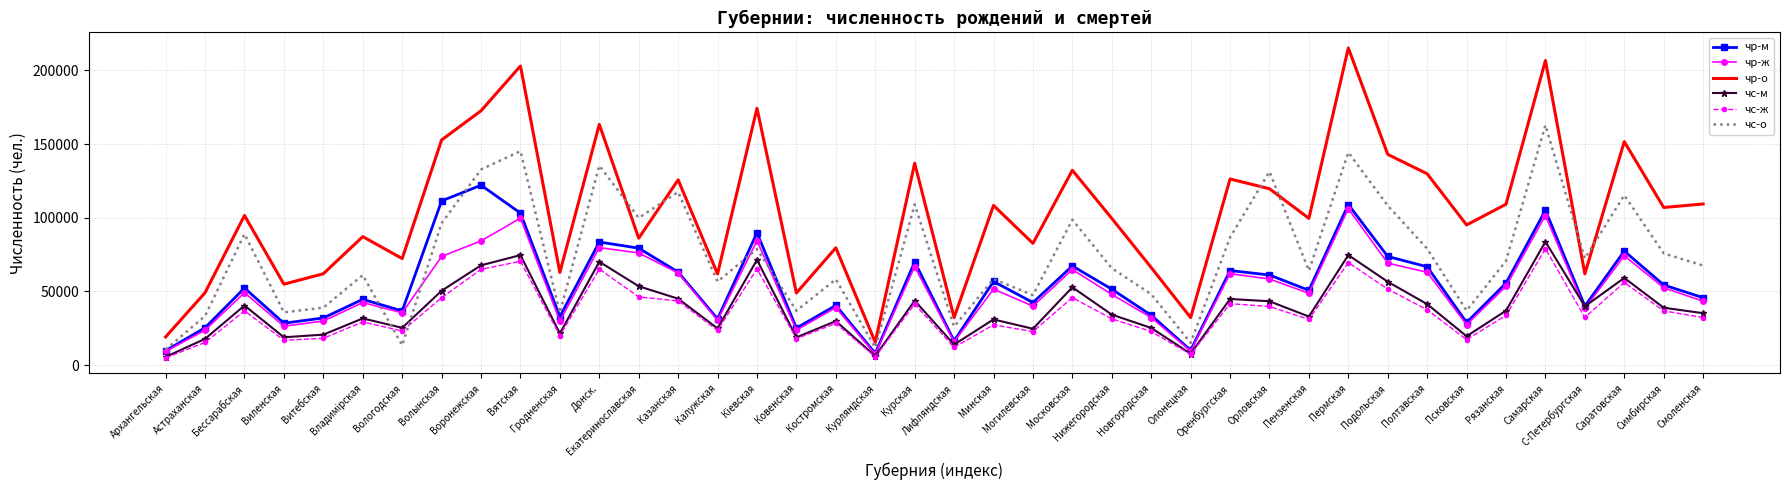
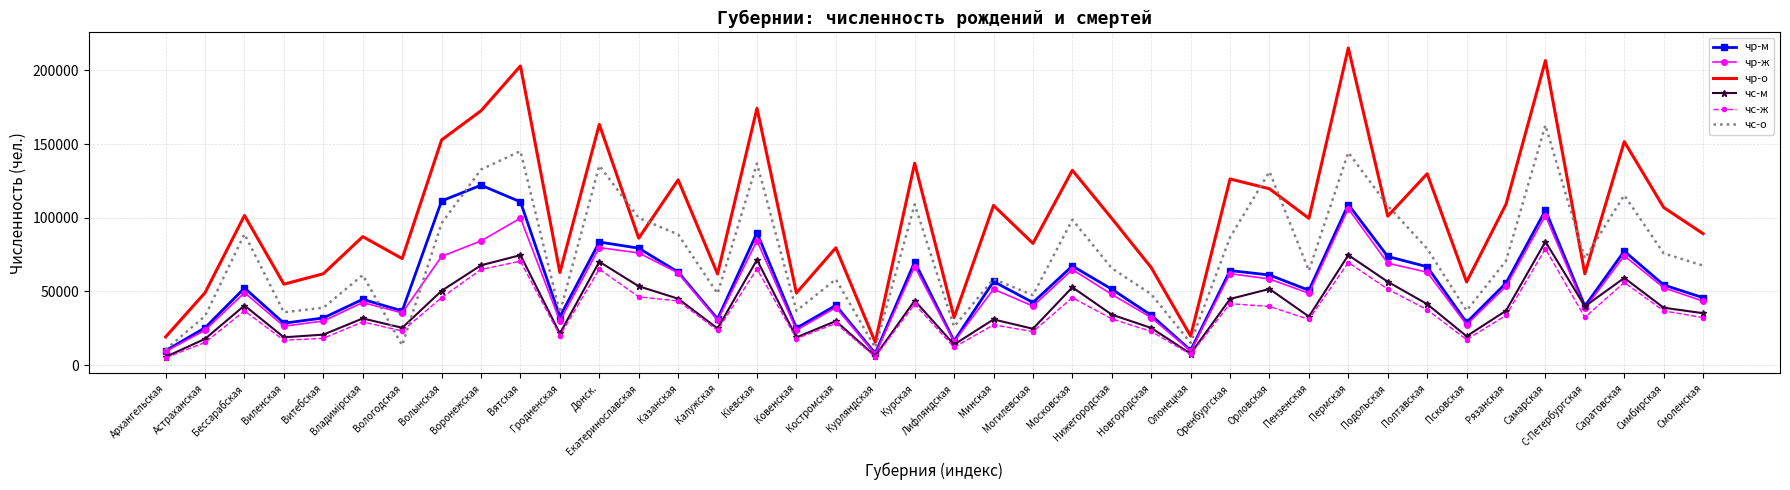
  {
    "чр-м": {
      "Бессарабская": 52000,
      "Виленская": 28000,
      "Витебская": 32000,
      "Владимірская": 45000,
      "Волынская": 111000,
      "Воронежская": 122000,
-     "Вятская": 103000,
+     "Вятская": 111000,
      "Гродненская": 33000,
      "Донск.": 84000,
      "Екатеринославская": 79000,
      "Кіевская": 90000,
      "Курская": 70000,
      "Могилевская": 43000,
      "Московская": 67000,
      "Нижегородская": 52000,
      "Оренбургская": 64000,
      "Орловская": 61000,
      "Пензенская": 51000,
      "Пермская": 109000,
      "Подольская": 74000,
      "Полтавская": 67000,
      "Рязанская": 56000,
      "Самарская": 105000,
      "Саратовская": 77000,
      "Симбирская": 54000,
      "Смоленская": 46000
    },
    "чр-о": {
      "Архангельская": 19000,
      "Астраханская": 49000,
      "Бессарабская": 102000,
      "Виленская": 55000,
      "Витебская": 62000,
      "Владимірская": 87000,
      "Вологодская": 72000,
      "Волынская": 153000,
      "Воронежская": 173000,
      "Вятская": 203000,
      "Гродненская": 63000,
      "Донск.": 163000,
      "Екатеринославская": 86000,
      "Казанская": 126000,
      "Калужская": 62000,
      "Кіевская": 174000,
      "Ковенская": 49000,
      "Костромская": 80000,
      "Курляндская": 16000,
      "Курская": 137000,
      "Лифляндская": 32000,
      "Минская": 108000,
      "Могилевская": 83000,
      "Московская": 132000,
      "Нижегородская": 100000,
      "Новгородская": 66000,
-     "Олонецкая": 32000,
+     "Олонецкая": 20000,
      "Оренбургская": 126000,
      "Орловская": 120000,
      "Пензенская": 100000,
      "Пермская": 215000,
-     "Подольская": 143000,
+     "Подольская": 101000,
      "Полтавская": 130000,
-     "Псковская": 95000,
+     "Псковская": 56000,
      "Рязанская": 109000,
      "Самарская": 207000,
      "С-Петербургская": 62000,
      "Саратовская": 152000,
      "Симбирская": 107000,
-     "Смоленская": 109000
+     "Смоленская": 89000
    },
    "чc-м": {
      "Астраханская": 18000,
      "Бессарабская": 40000,
      "Виленская": 19000,
      "Витебская": 21000,
      "Владимірская": 32000,
      "Вологодская": 25000,
      "Волынская": 50000,
      "Воронежская": 68000,
      "Вятская": 75000,
      "Донск.": 70000,
      "Екатеринославская": 54000,
      "Кіевская": 71000,
      "Курская": 44000,
      "Лифляндская": 14000,
      "Минская": 31000,
      "Могилевская": 25000,
      "Московская": 53000,
      "Нижегородская": 34000,
      "Новгородская": 25000,
      "Оренбургская": 45000,
-     "Орловская": 43000,
+     "Орловская": 52000,
      "Пензенская": 33000,
      "Пермская": 75000,
      "Подольская": 57000,
      "Полтавская": 41000,
      "Псковская": 20000,
      "Рязанская": 37000,
      "Самарская": 84000,
      "Саратовская": 59000,
      "Симбирская": 39000,
      "Смоленская": 35000
    },
    "чс-о": {
      "Астраханская": 33000,
      "Бессарабская": 89000,
      "Виленская": 36000,
      "Витебская": 39000,
      "Владимірская": 61000,
      "Вологодская": 14000,
      "Волынская": 96000,
      "Воронежская": 133000,
      "Вятская": 145000,
      "Гродненская": 36000,
      "Донск.": 135000,
      "Екатеринославская": 100000,
-     "Казанская": 117000,
-     "Калужская": 57000,
-     "Кіевская": 79000,
+     "Казанская": 89000,
+     "Калужская": 49000,
+     "Кіевская": 137000,
      "Ковенская": 37000,
      "Костромская": 58000,
      "Курляндская": 12000,
      "Курская": 109000,
      "Лифляндская": 26000,
      "Могилевская": 48000,
      "Московская": 99000,
      "Нижегородская": 66000,
      "Новгородская": 48000,
      "Олонецкая": 15000,
      "Оренбургская": 87000,
      "Орловская": 131000,
      "Пензенская": 64000,
      "Пермская": 144000,
      "Подольская": 108000,
      "Полтавская": 79000,
      "Псковская": 37000,
      "Рязанская": 71000,
      "Самарская": 163000,
      "С-Петербургская": 72000,
      "Саратовская": 115000,
      "Симбирская": 76000,
      "Смоленская": 68000
    }
  }
